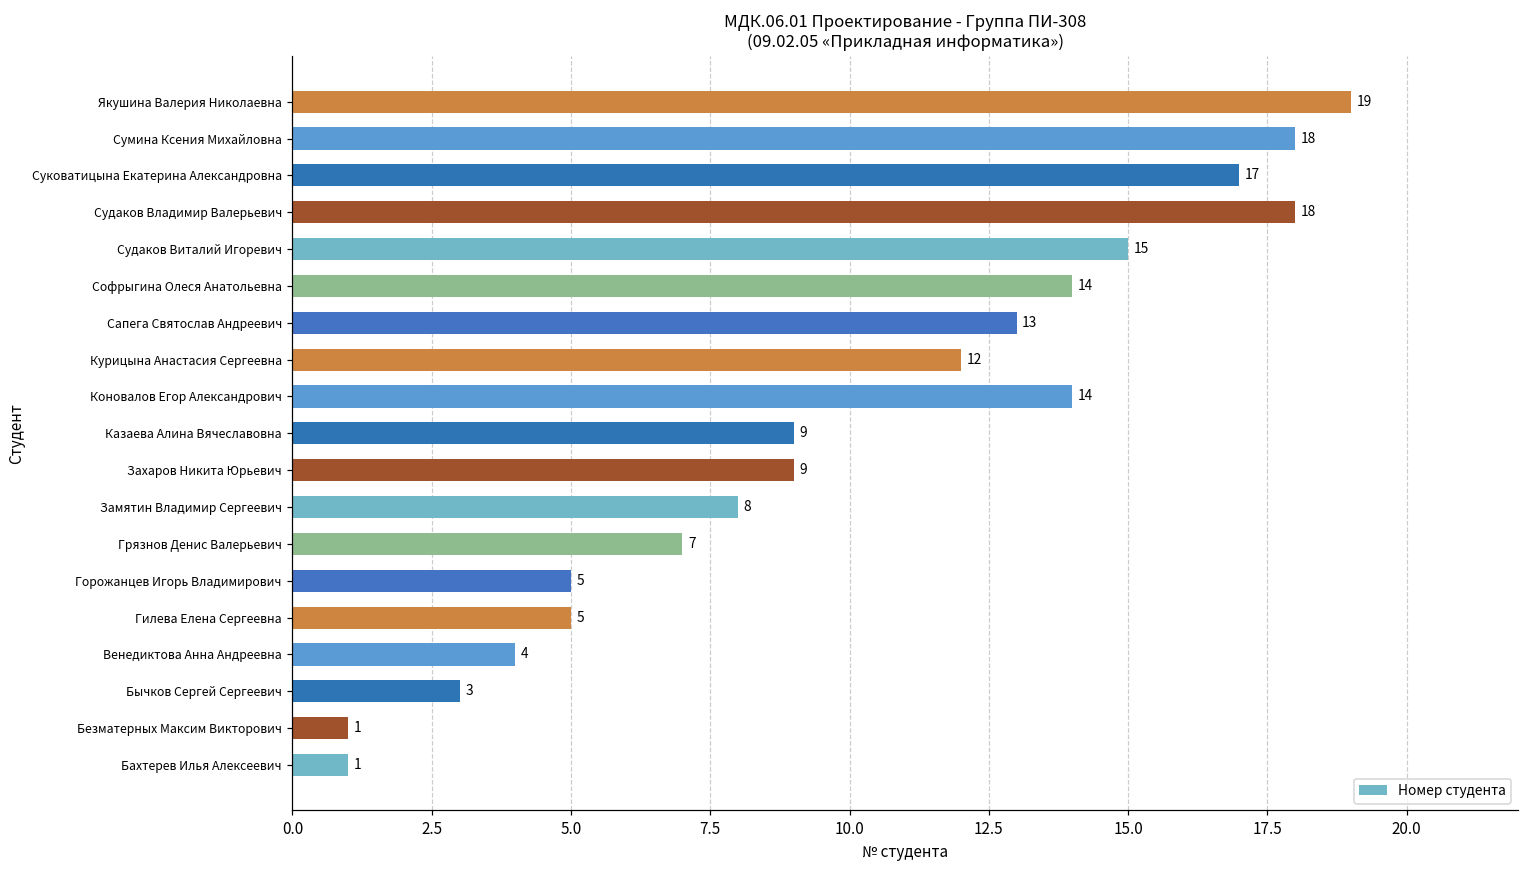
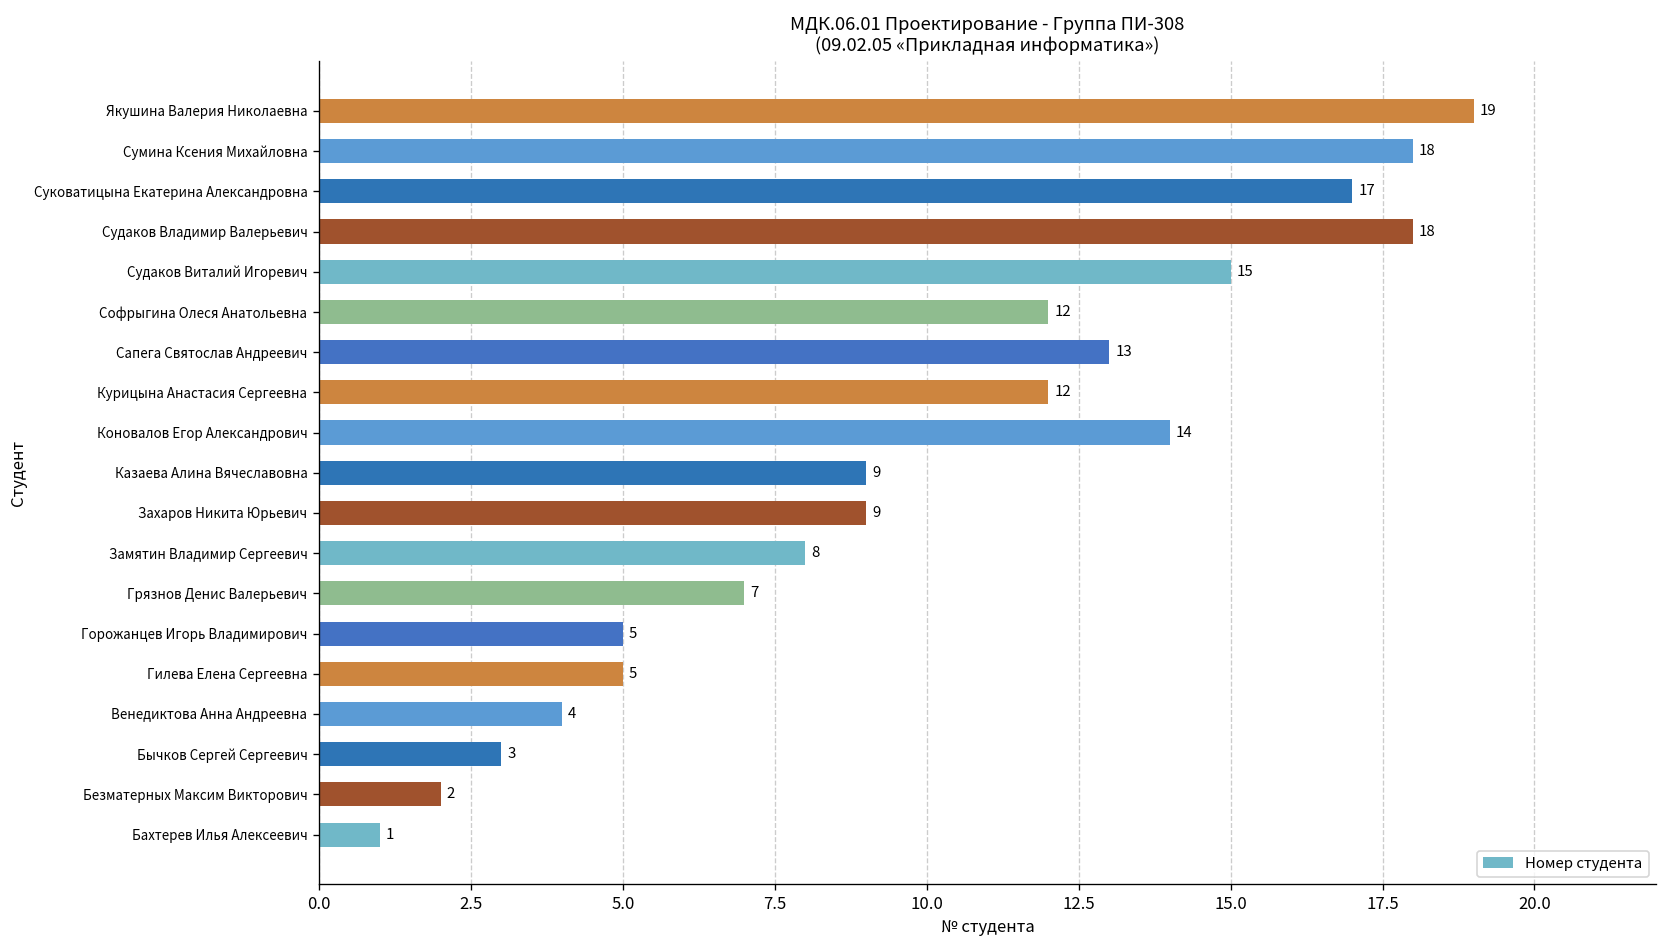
  {
    "Якушина Валерия Николаевна": 19,
    "Сумина Ксения Михайловна": 18,
    "Суковатицына Екатерина Александровна": 17,
    "Судаков Владимир Валерьевич": 18,
    "Судаков Виталий Игоревич": 15,
-   "Софрыгина Олеся Анатольевна": 14,
+   "Софрыгина Олеся Анатольевна": 12,
    "Сапега Святослав Андреевич": 13,
    "Курицына Анастасия Сергеевна": 12,
    "Коновалов Егор Александрович": 14,
    "Казаева Алина Вячеславовна": 9,
    "Захаров Никита Юрьевич": 9,
    "Замятин Владимир Сергеевич": 8,
    "Грязнов Денис Валерьевич": 7,
    "Горожанцев Игорь Владимирович": 5,
    "Гилева Елена Сергеевна": 5,
    "Венедиктова Анна Андреевна": 4,
    "Бычков Сергей Сергеевич": 3,
-   "Безматерных Максим Викторович": 1,
+   "Безматерных Максим Викторович": 2,
    "Бахтерев Илья Алексеевич": 1
  }
